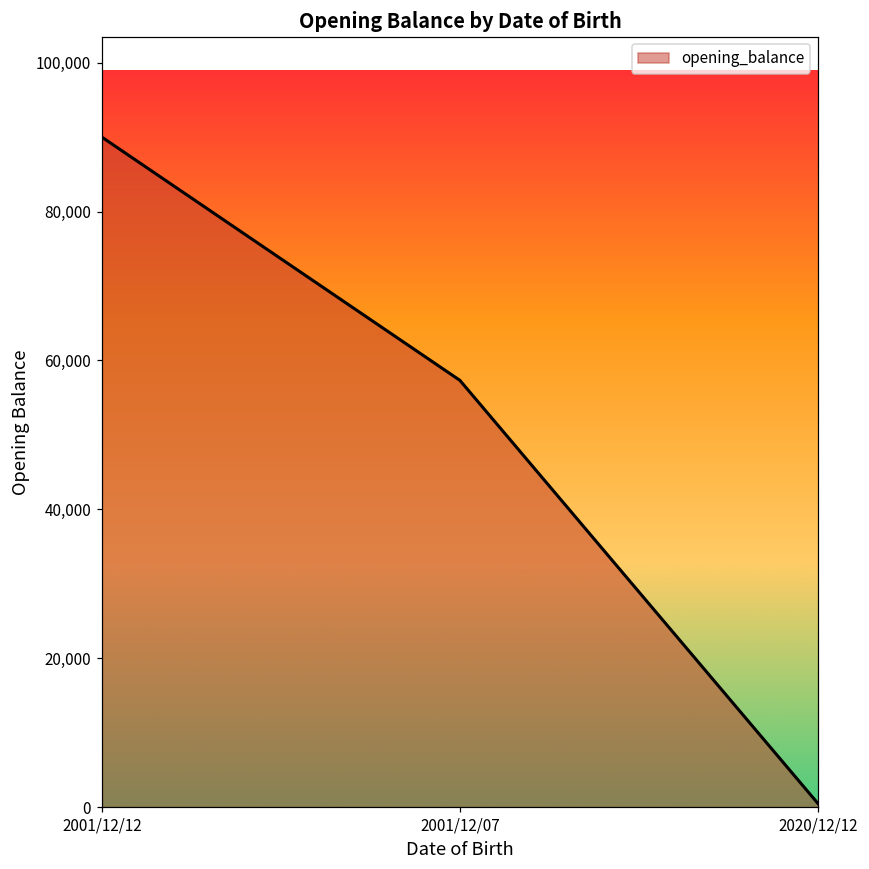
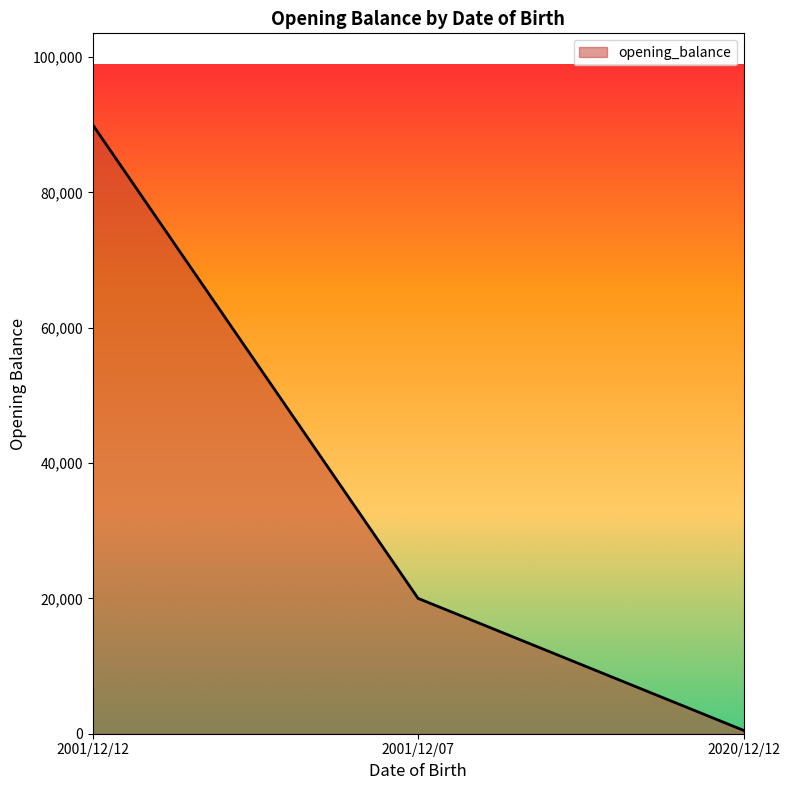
  {
    "2001/12/12": "90,000",
-   "2001/12/07": "57,000",
+   "2001/12/07": "20,000",
    "2020/12/12": "1,000"
  }
